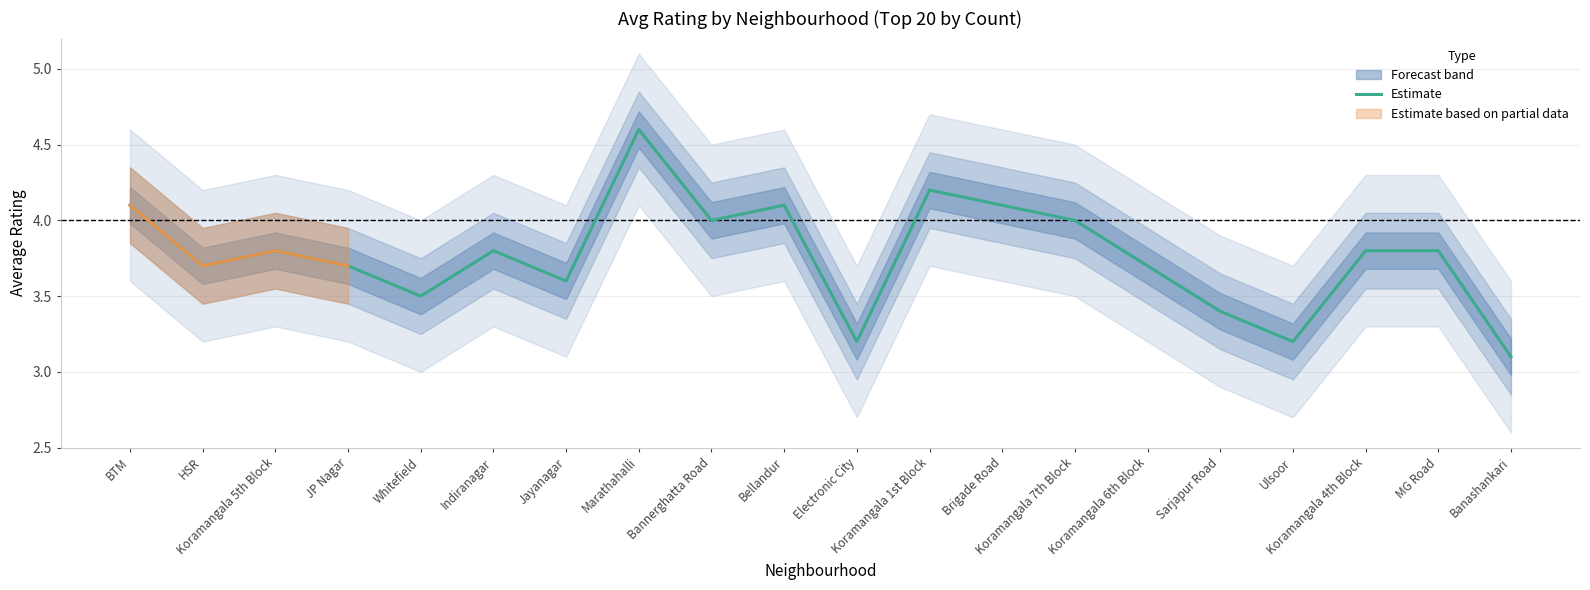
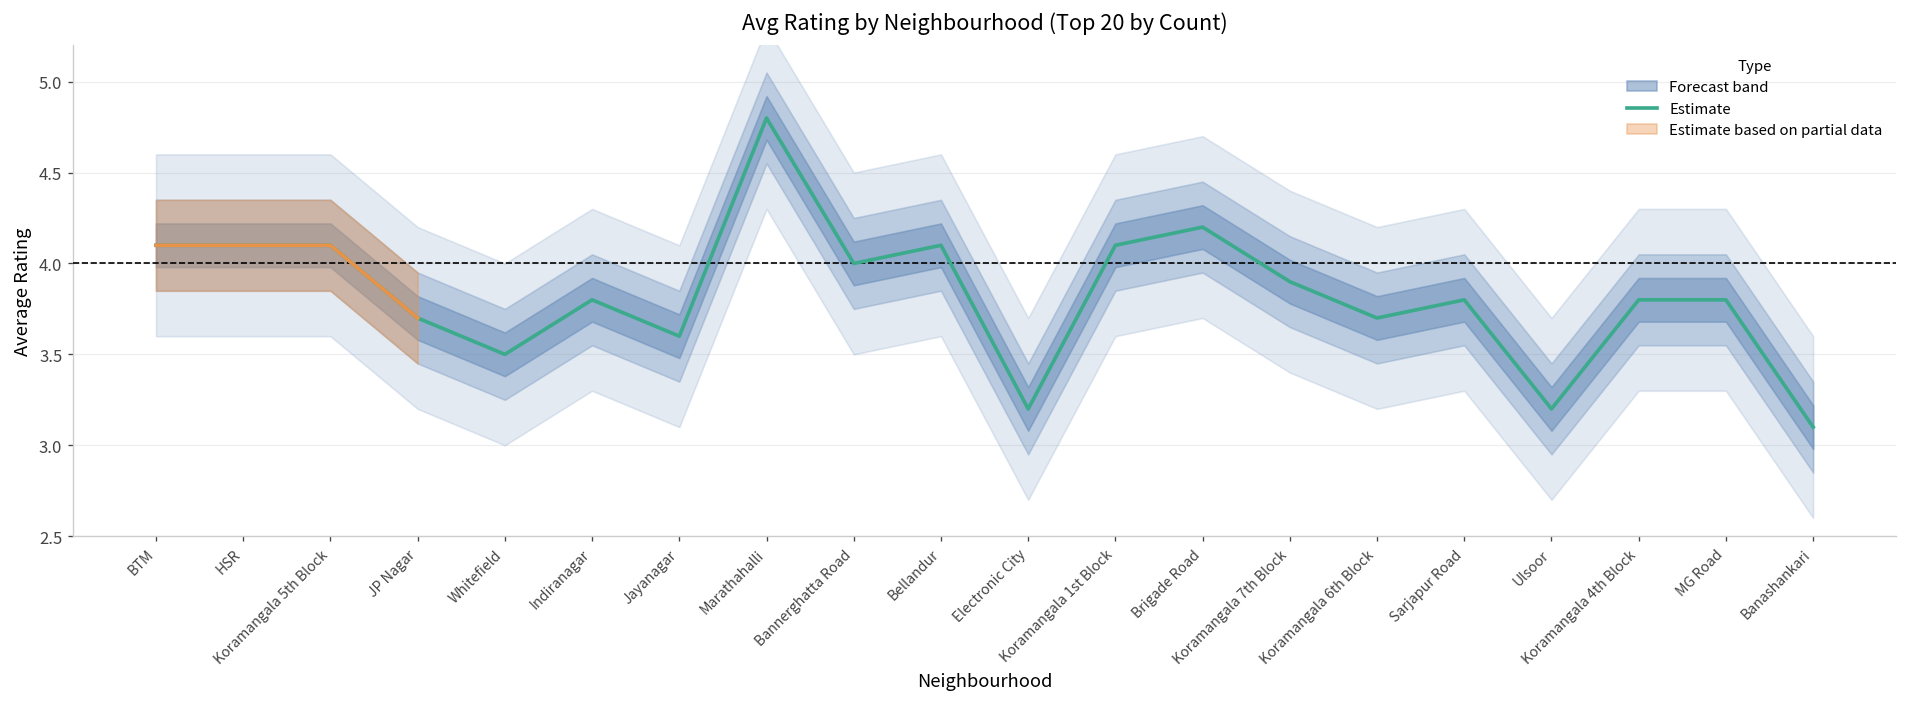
  {
    "Estimate": {
-     "HSR": 3.7,
-     "Koramangala 5th Block": 3.8,
+     "HSR": 4.1,
+     "Koramangala 5th Block": 4.1,
      "Whitefield": 3.5,
      "Indiranagar": 3.8,
      "Jayanagar": 3.6,
-     "Marathahalli": 4.6,
+     "Marathahalli": 4.8,
      "Bannerghatta Road": 4.0,
      "Bellandur": 4.1,
      "Electronic City": 3.2,
-     "Koramangala 1st Block": 4.2,
-     "Brigade Road": 4.1,
-     "Koramangala 7th Block": 4.0,
+     "Koramangala 1st Block": 4.1,
+     "Brigade Road": 4.2,
+     "Koramangala 7th Block": 3.9,
      "Koramangala 6th Block": 3.7,
-     "Sarjapur Road": 3.4,
+     "Sarjapur Road": 3.8,
      "Ulsoor": 3.2,
      "Koramangala 4th Block": 3.8,
      "MG Road": 3.8,
      "Banashankari": 3.1
    }
  }
